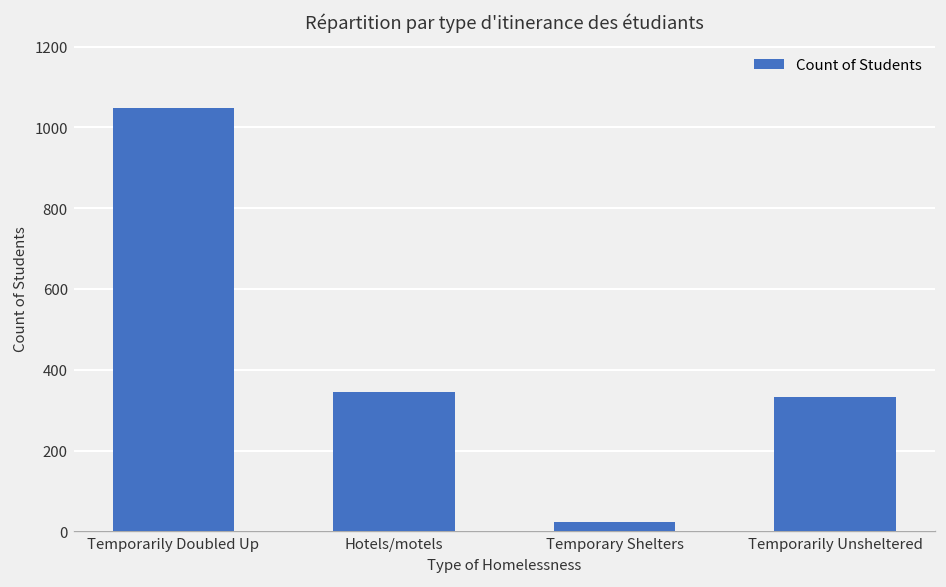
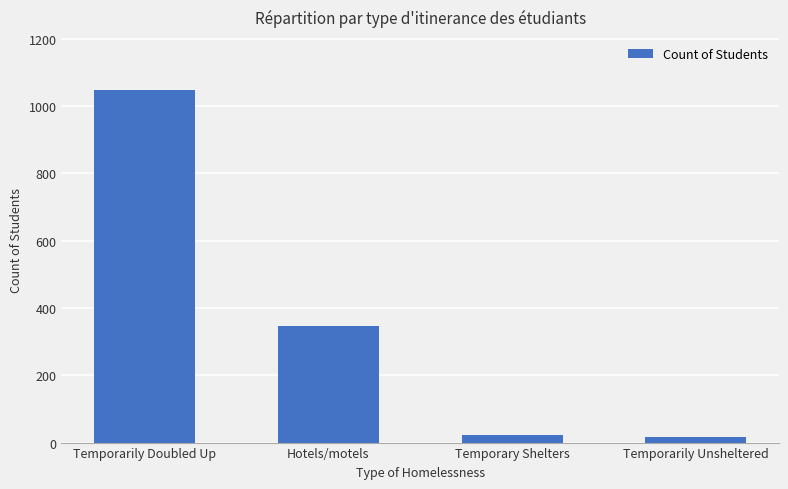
  {
    "Temporarily Doubled Up": 1050,
    "Hotels/motels": 350,
    "Temporary Shelters": 20,
-   "Temporarily Unsheltered": 330
+   "Temporarily Unsheltered": 20
  }
